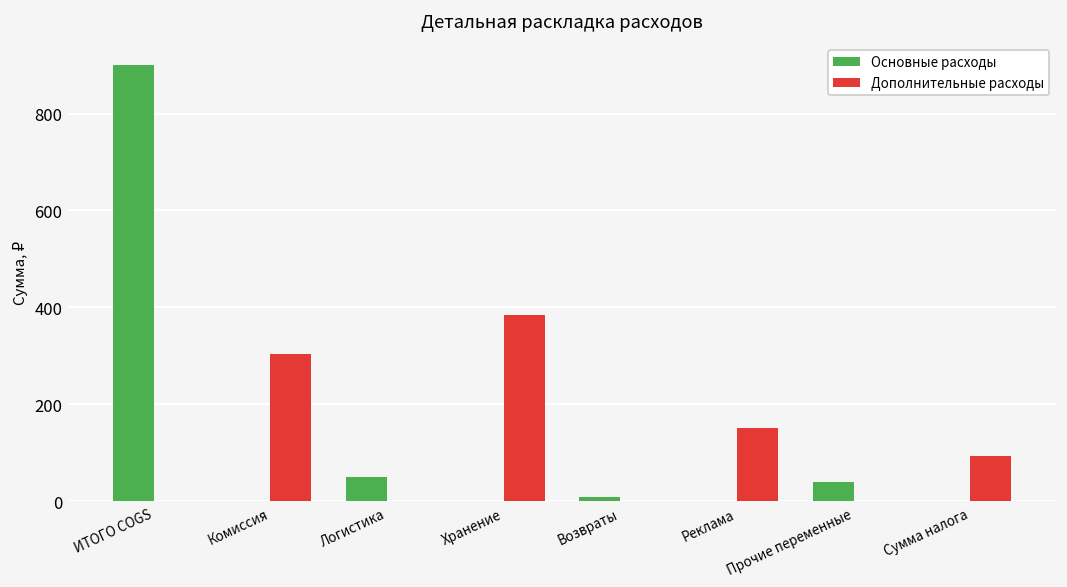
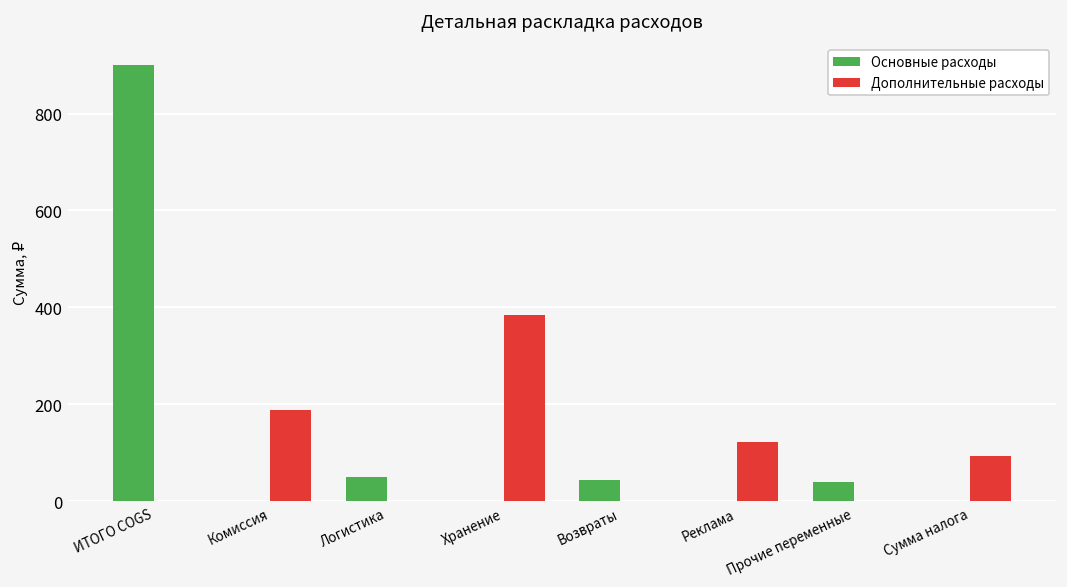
  {
    "Основные расходы": {
      "ИТОГО COGS": 900,
      "Комиссия": 0,
      "Логистика": 50,
      "Хранение": 0,
-     "Возвраты": 10,
+     "Возвраты": 40,
      "Реклама": 0,
      "Прочие переменные": 40,
      "Сумма налога": 0
    },
    "Дополнительные расходы": {
      "ИТОГО COGS": 0,
-     "Комиссия": 300,
+     "Комиссия": 190,
      "Логистика": 0,
      "Хранение": 390,
      "Возвраты": 0,
-     "Реклама": 150,
+     "Реклама": 120,
      "Прочие переменные": 0,
      "Сумма налога": 90
    }
  }
